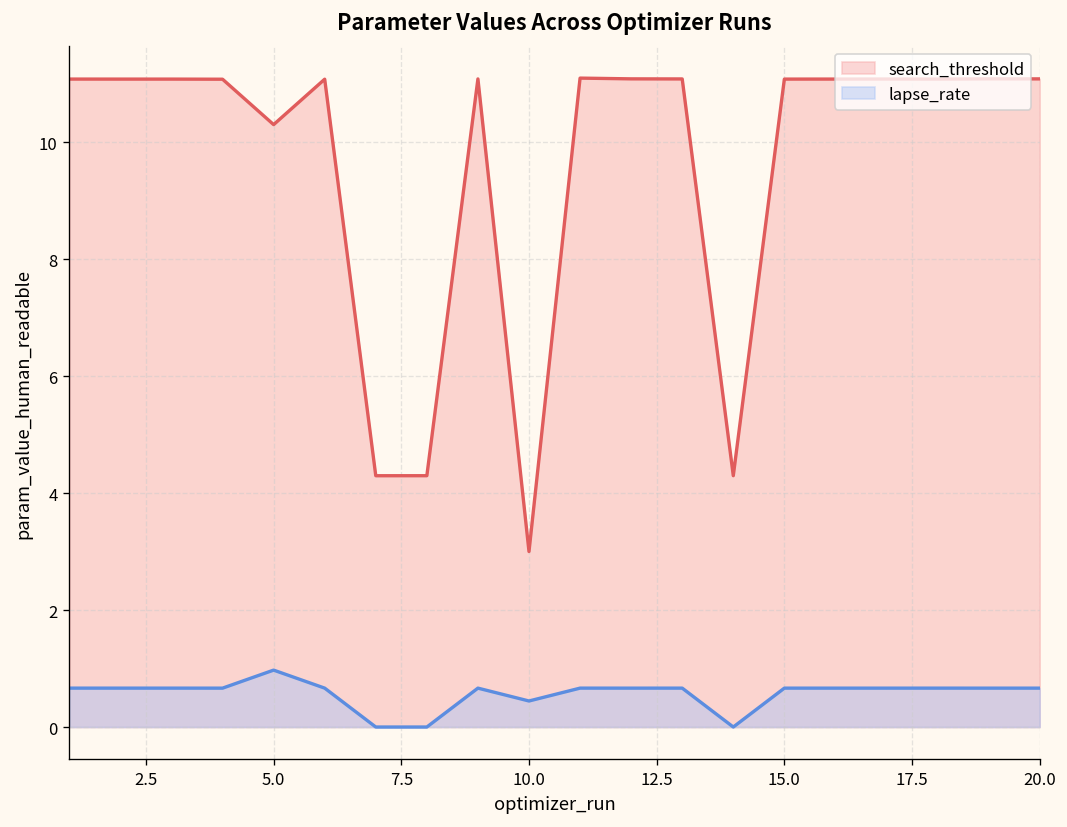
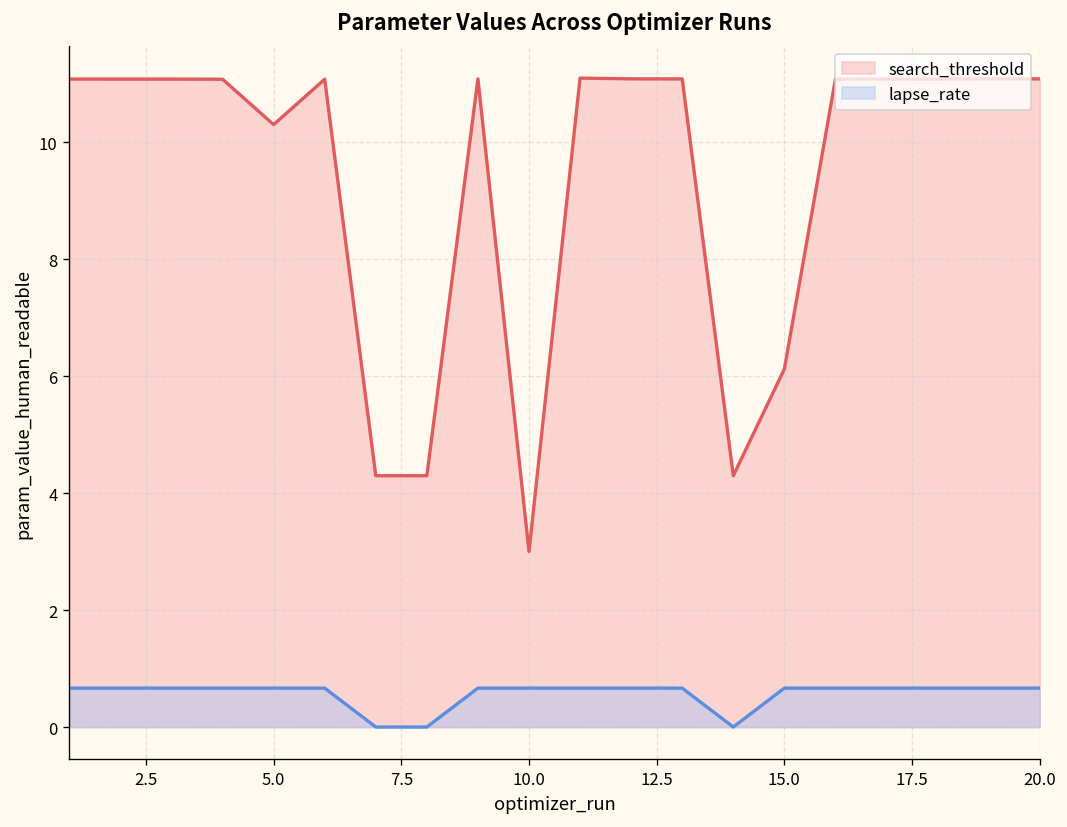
  {
    "search_threshold": {
      "5.0": 10.3,
      "10.0": 3.0,
-     "15.0": 11.1,
+     "15.0": 6.1,
      "20.0": 11.1
    },
    "lapse_rate": {
-     "5.0": 1.0,
-     "10.0": 0.4,
+     "5.0": 0.7,
+     "10.0": 0.7,
      "15.0": 0.7,
      "20.0": 0.7
    }
  }
